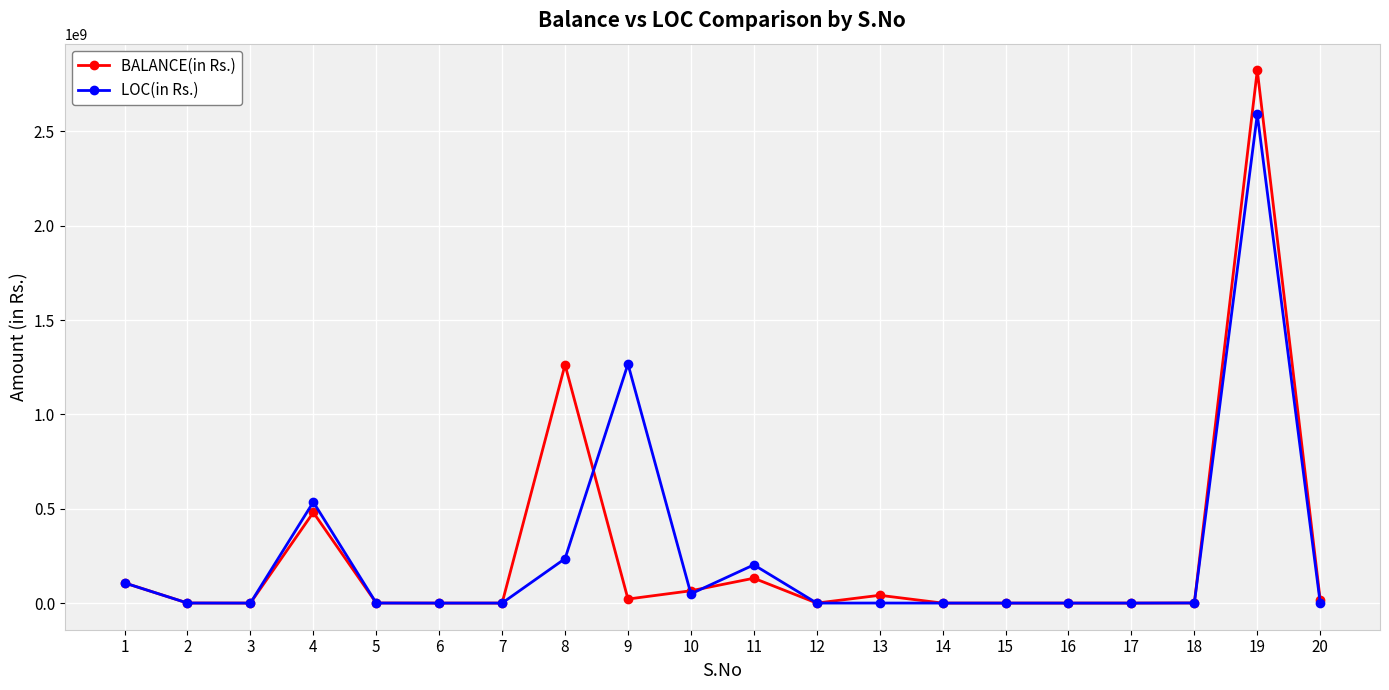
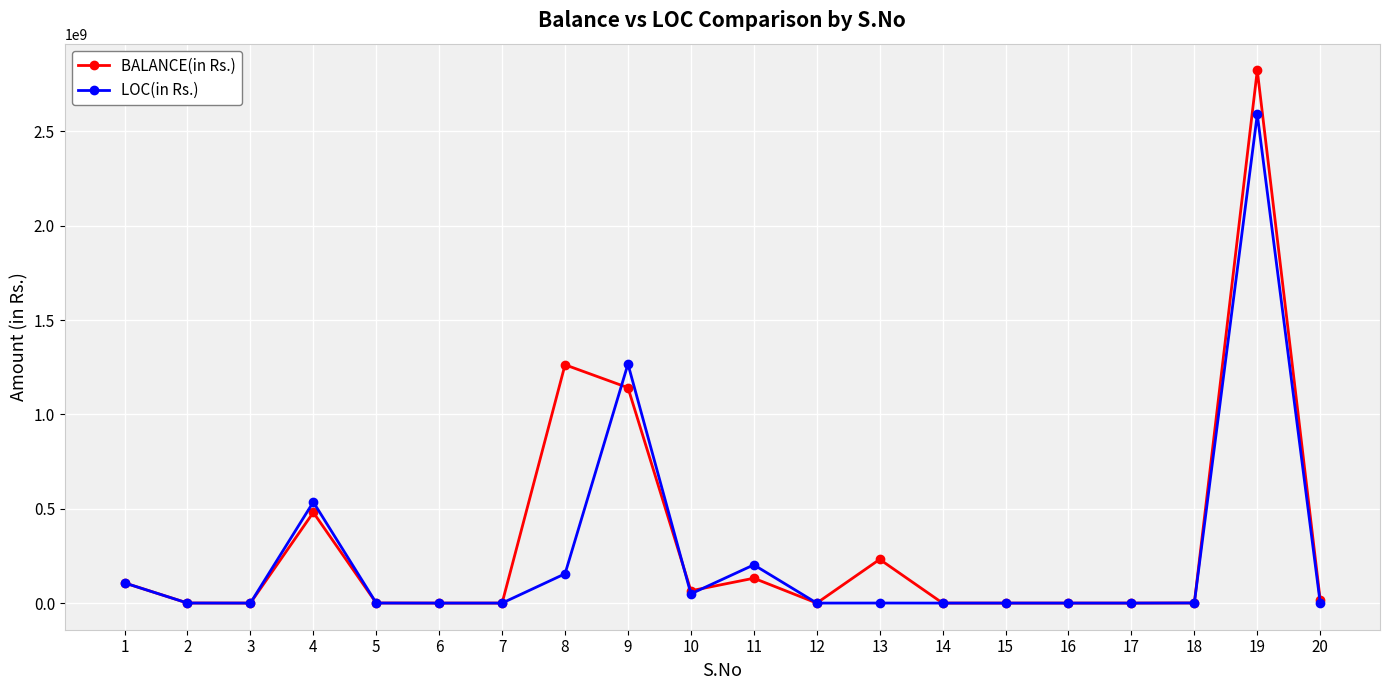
  {
    "BALANCE(in Rs.)": {
      "4": 480000000,
      "8": 1260000000,
-     "9": 20000000,
+     "9": 1140000000,
      "10": 70000000,
      "11": 130000000,
-     "13": 40000000,
+     "13": 230000000,
      "19": 2820000000,
      "20": 20000000
    },
    "LOC(in Rs.)": {
      "4": 540000000,
-     "8": 240000000,
+     "8": 160000000,
      "9": 1270000000,
      "10": 50000000,
      "11": 200000000,
      "13": 0,
      "19": 2590000000,
      "20": 0
    }
  }
